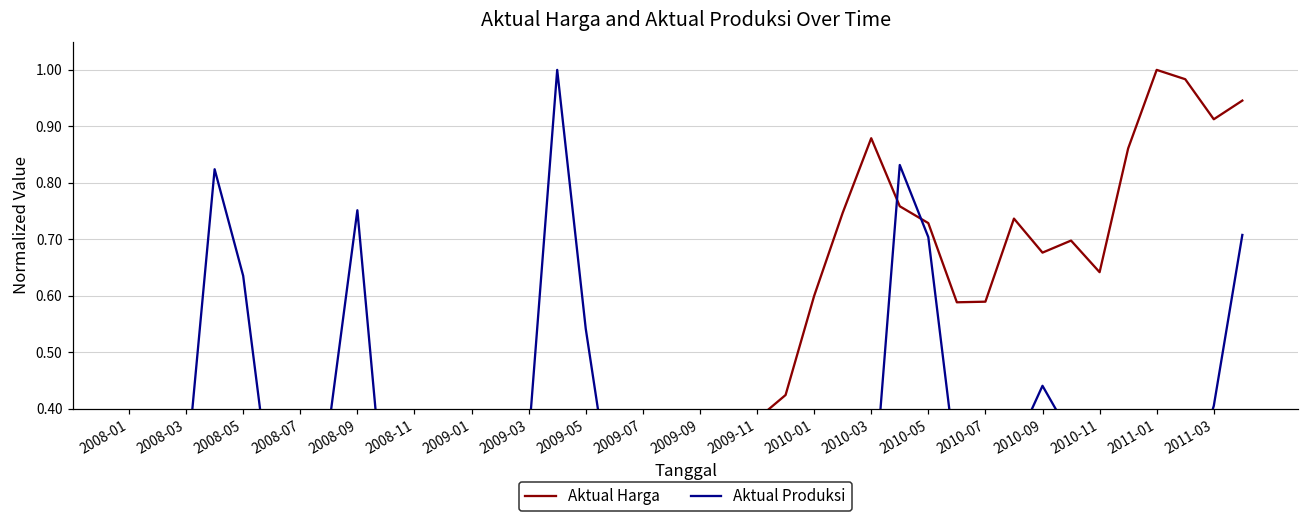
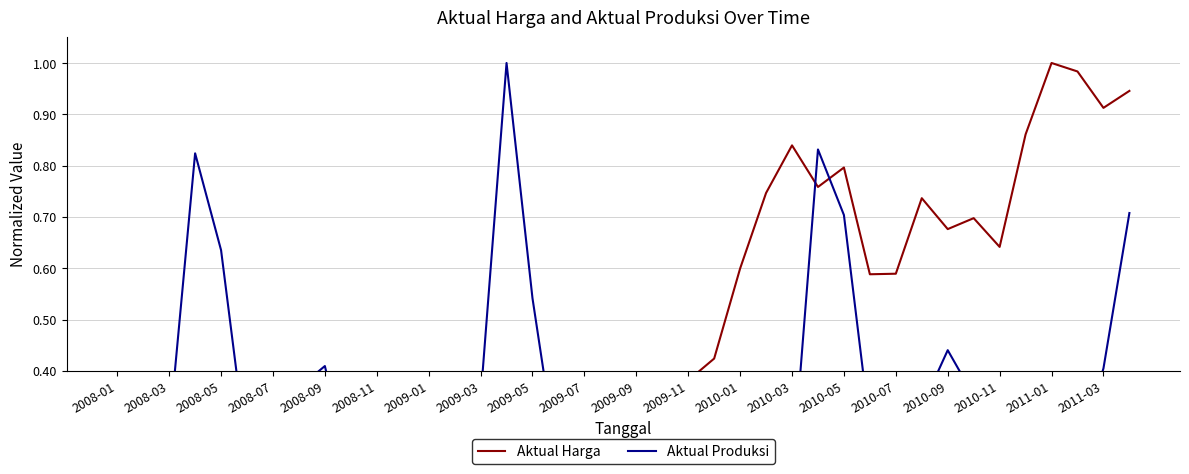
  {
    "Aktual Harga": {
      "2010-01": 0.60,
-     "2010-03": 0.88,
-     "2010-05": 0.73,
+     "2010-03": 0.84,
+     "2010-05": 0.80,
      "2010-07": 0.59,
      "2010-09": 0.68,
      "2010-11": 0.64,
      "2011-01": 1.00,
      "2011-03": 0.91
    },
    "Aktual Produksi": {
      "2008-05": 0.64,
-     "2008-09": 0.75,
+     "2008-09": 0.41,
      "2009-05": 0.54,
      "2010-05": 0.70,
      "2010-09": 0.44,
      "2011-03": 0.40
    }
  }
